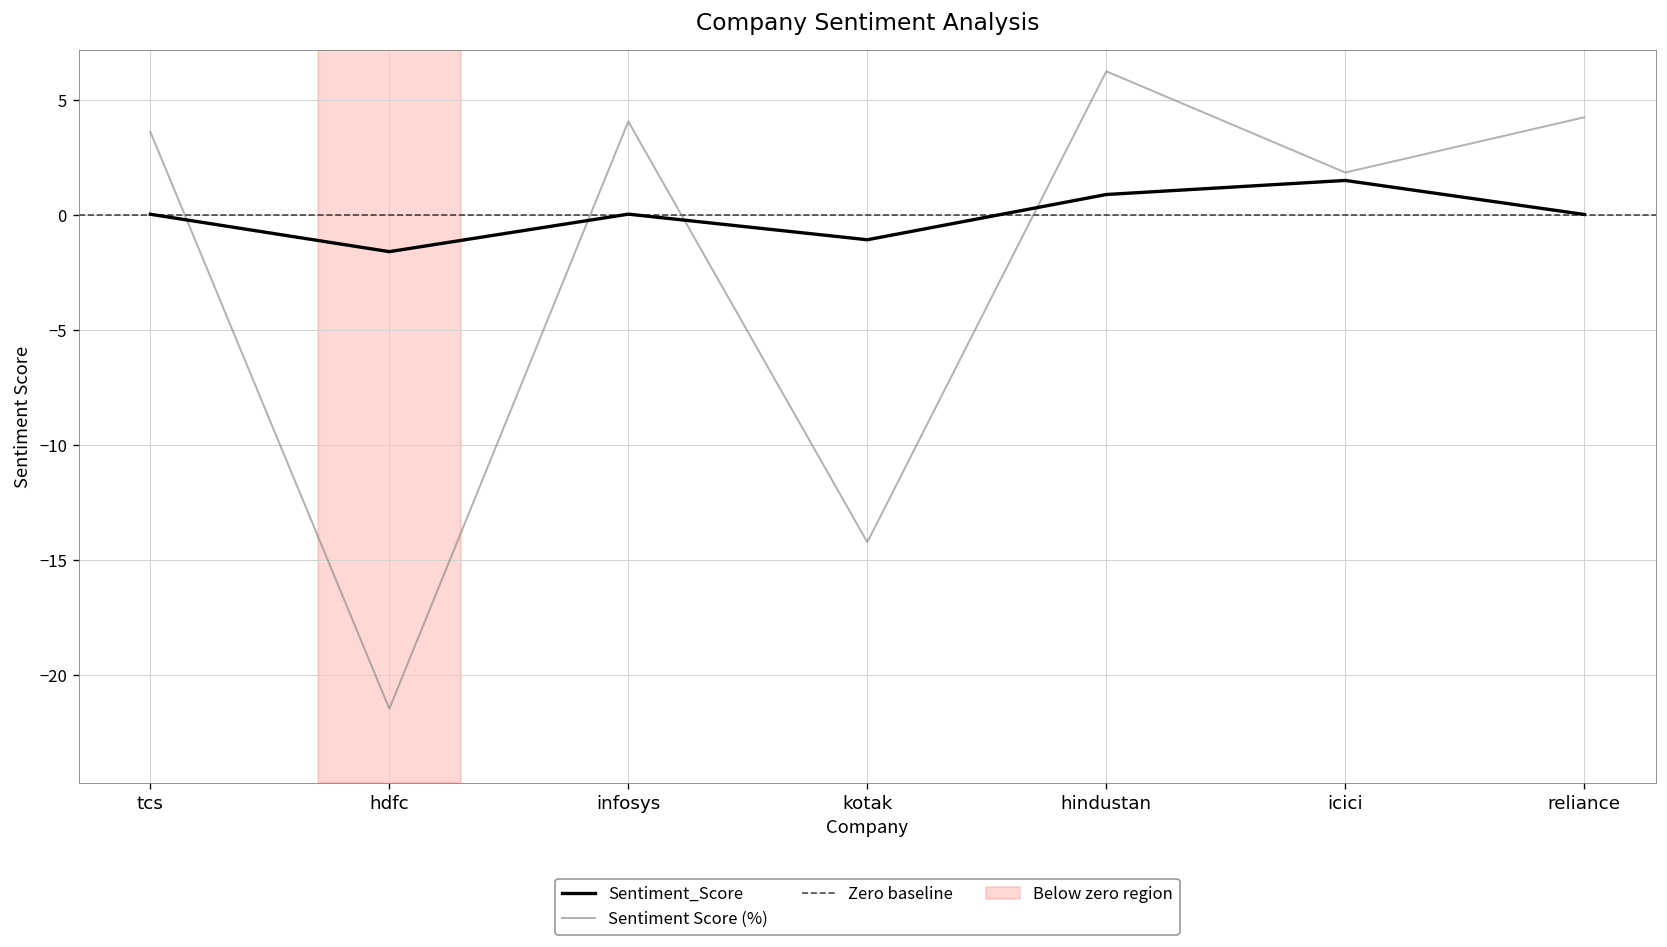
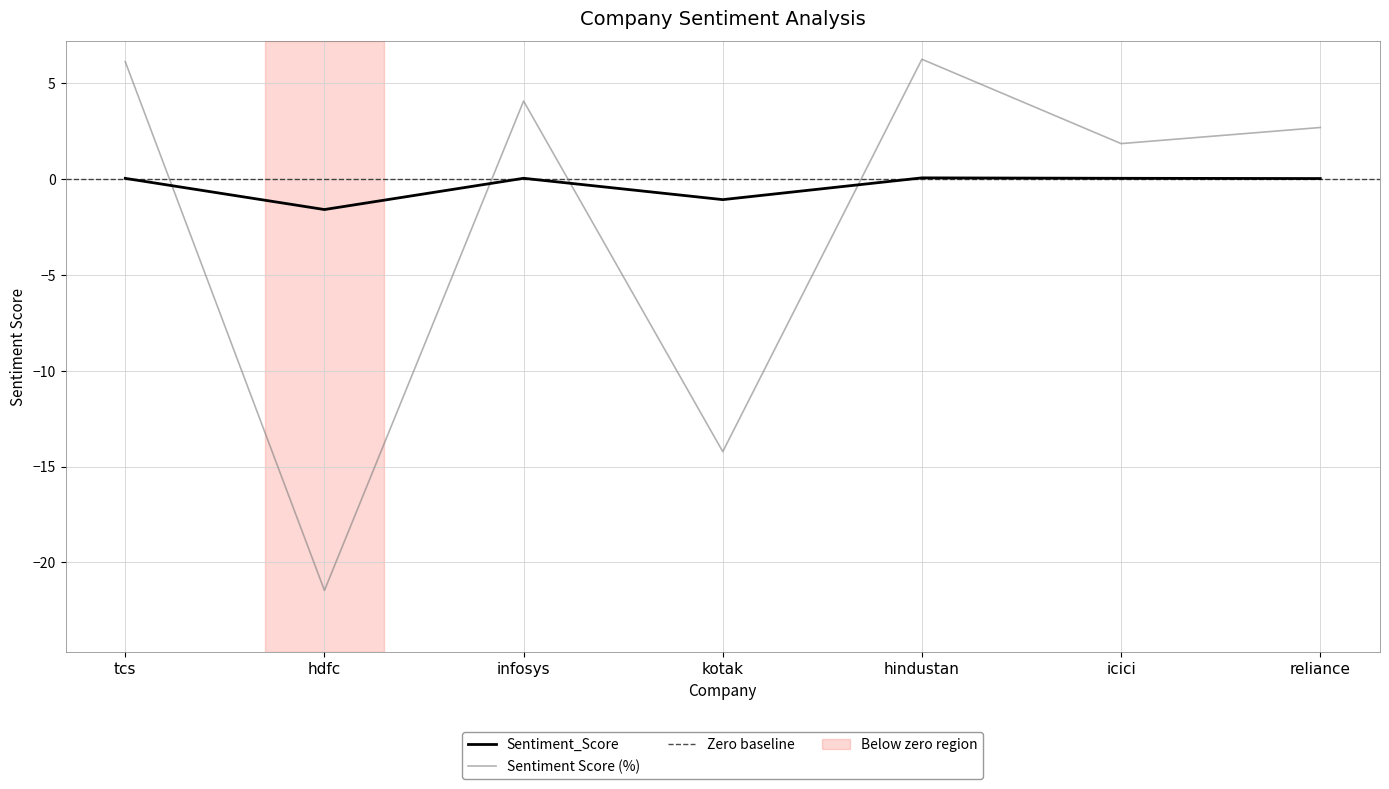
  {
    "Sentiment_Score": {
      "tcs": 0.0,
      "hdfc": -1.6,
      "infosys": 0.0,
      "kotak": -1.1,
-     "hindustan": 0.9,
-     "icici": 1.5,
+     "hindustan": 0.1,
+     "icici": 0.0,
      "reliance": 0.0
    },
    "Sentiment Score (%)": {
-     "tcs": 3.6,
+     "tcs": 6.1,
      "hdfc": -21.5,
      "infosys": 4.1,
      "kotak": -14.2,
      "hindustan": 6.3,
      "icici": 1.9,
-     "reliance": 4.3
+     "reliance": 2.7
    }
  }
